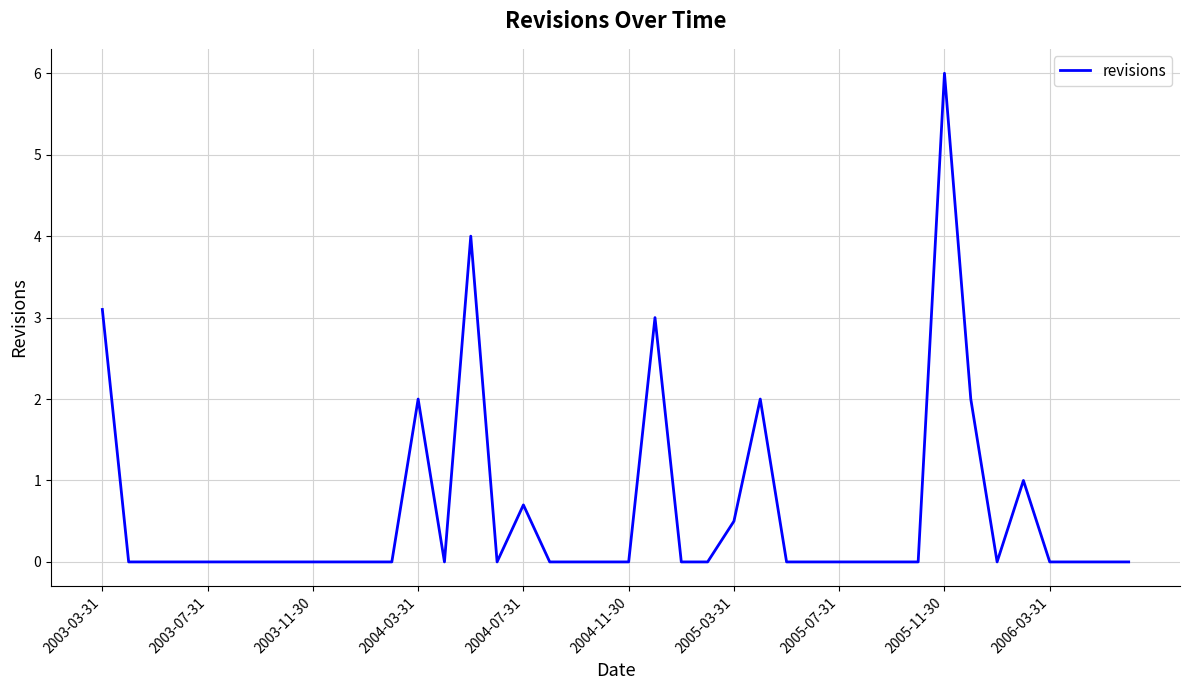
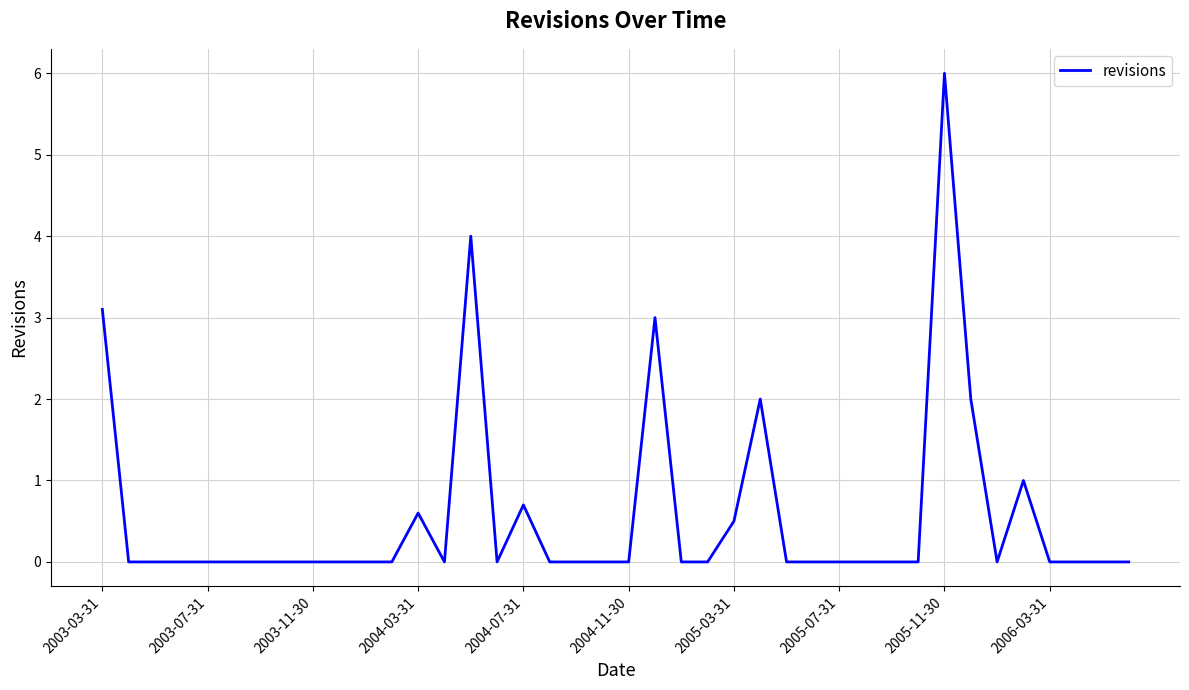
  {
    "2003-03-31": 3.1,
    "2003-07-31": 0.0,
    "2003-11-30": 0.0,
-   "2004-03-31": 2.0,
+   "2004-03-31": 0.6,
    "2004-07-31": 0.7,
    "2004-11-30": 0.0,
    "2005-03-31": 0.5,
    "2005-07-31": 0.0,
    "2005-11-30": 6.0,
    "2006-03-31": 0.0
  }
